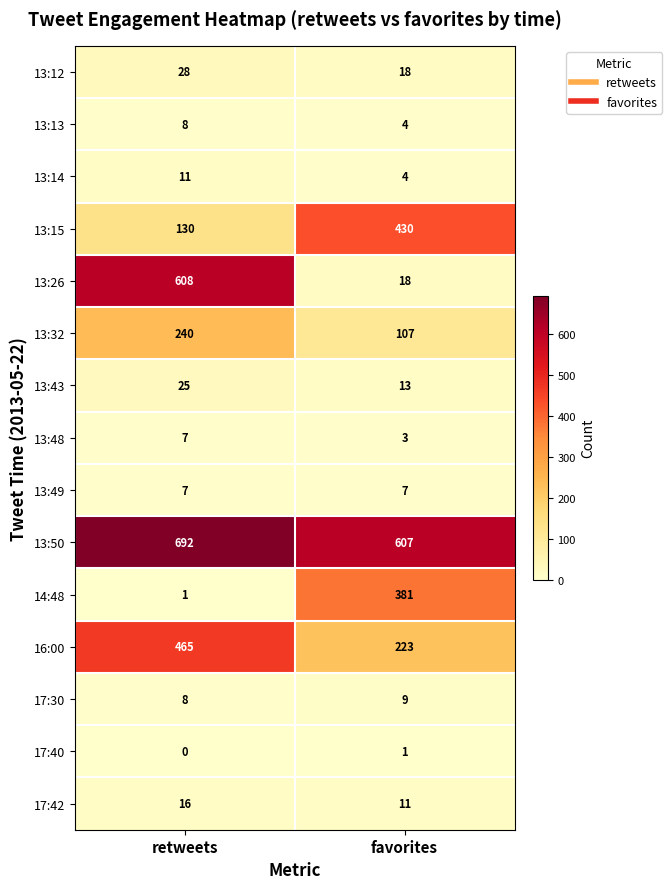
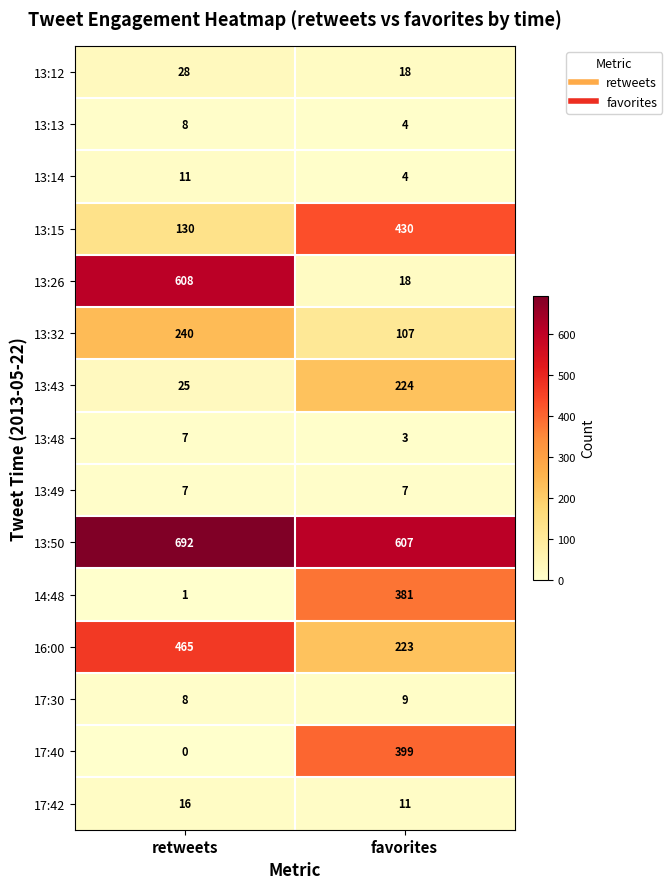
  {
    "13:12": {
      "retweets": 28,
      "favorites": 18
    },
    "13:13": {
      "retweets": 8,
      "favorites": 4
    },
    "13:14": {
      "retweets": 11,
      "favorites": 4
    },
    "13:15": {
      "retweets": 130,
      "favorites": 430
    },
    "13:26": {
      "retweets": 608,
      "favorites": 18
    },
    "13:32": {
      "retweets": 240,
      "favorites": 107
    },
    "13:43": {
      "retweets": 25,
-     "favorites": 13
+     "favorites": 224
    },
    "13:48": {
      "retweets": 7,
      "favorites": 3
    },
    "13:49": {
      "retweets": 7,
      "favorites": 7
    },
    "13:50": {
      "retweets": 692,
      "favorites": 607
    },
    "14:48": {
      "retweets": 1,
      "favorites": 381
    },
    "16:00": {
      "retweets": 465,
      "favorites": 223
    },
    "17:30": {
      "retweets": 8,
      "favorites": 9
    },
    "17:40": {
      "retweets": 0,
-     "favorites": 1
+     "favorites": 399
    },
    "17:42": {
      "retweets": 16,
      "favorites": 11
    }
  }
